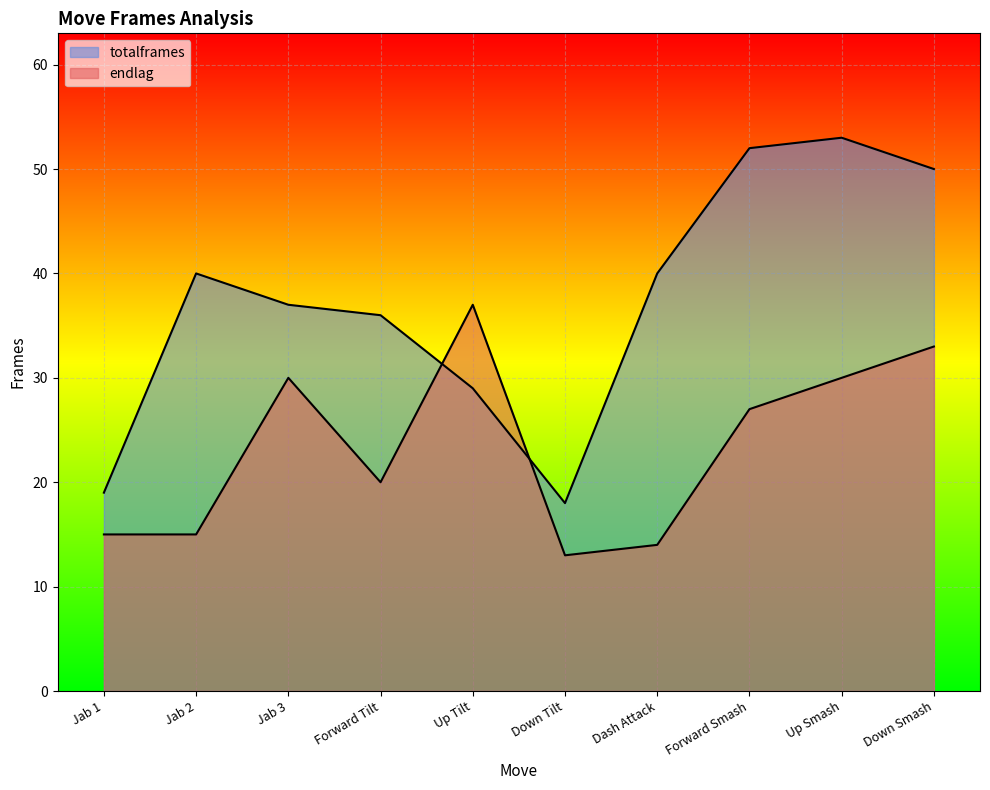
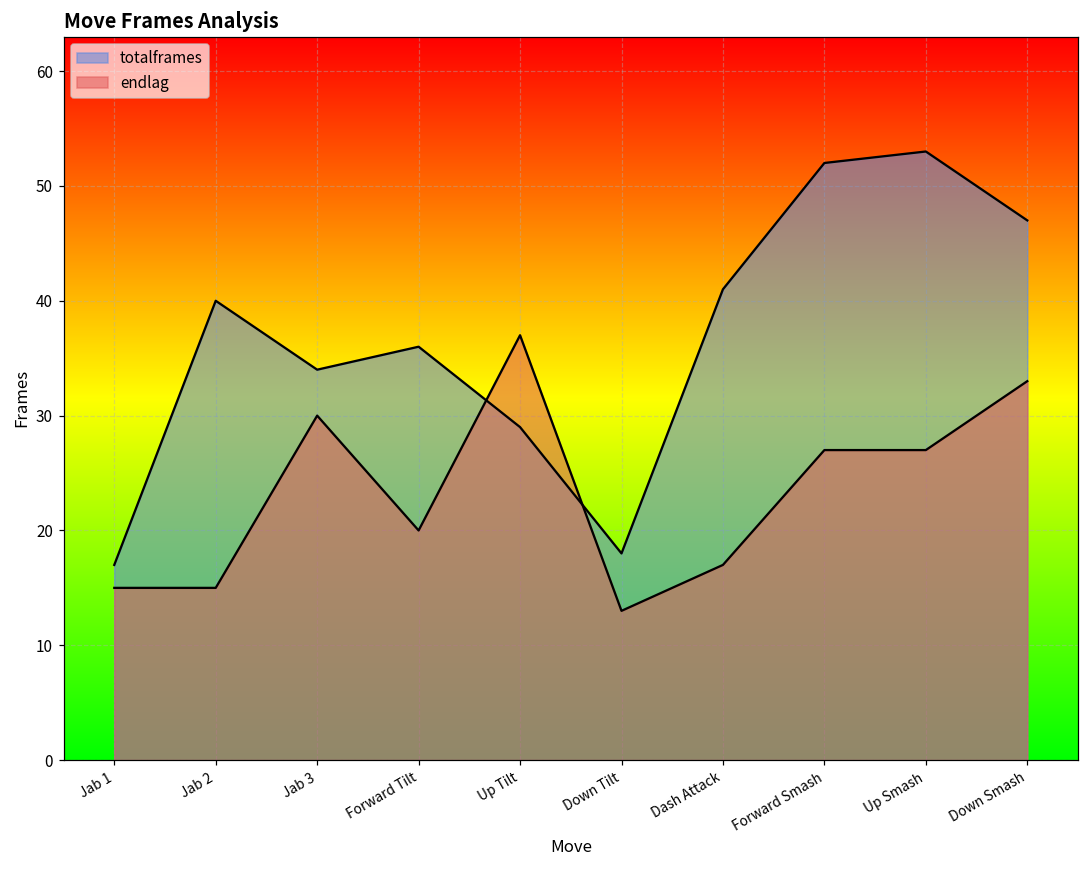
  {
    "totalframes": {
-     "Jab 1": 19,
+     "Jab 1": 17,
      "Jab 2": 40,
-     "Jab 3": 37,
+     "Jab 3": 34,
      "Forward Tilt": 36,
      "Up Tilt": 29,
      "Down Tilt": 18,
-     "Dash Attack": 40,
+     "Dash Attack": 41,
      "Forward Smash": 52,
      "Up Smash": 53,
-     "Down Smash": 50
+     "Down Smash": 47
    },
    "endlag": {
      "Jab 1": 15,
      "Jab 2": 15,
      "Jab 3": 30,
      "Forward Tilt": 20,
      "Up Tilt": 37,
      "Down Tilt": 13,
-     "Dash Attack": 14,
+     "Dash Attack": 17,
      "Forward Smash": 27,
-     "Up Smash": 30,
+     "Up Smash": 27,
      "Down Smash": 33
    }
  }
